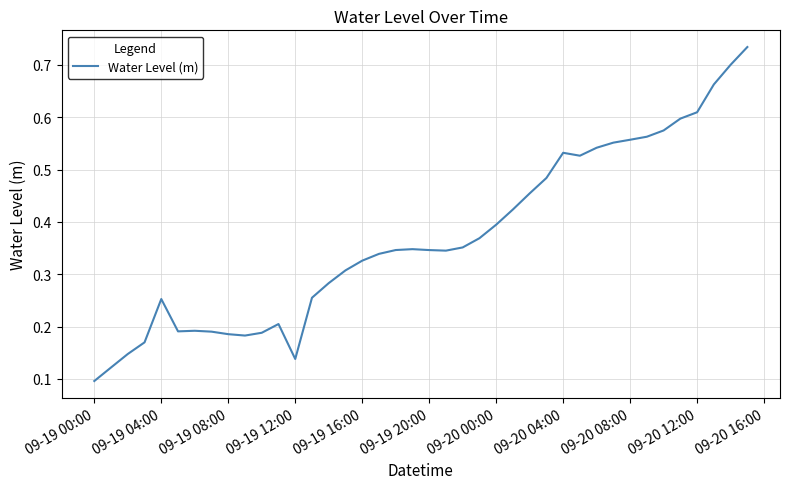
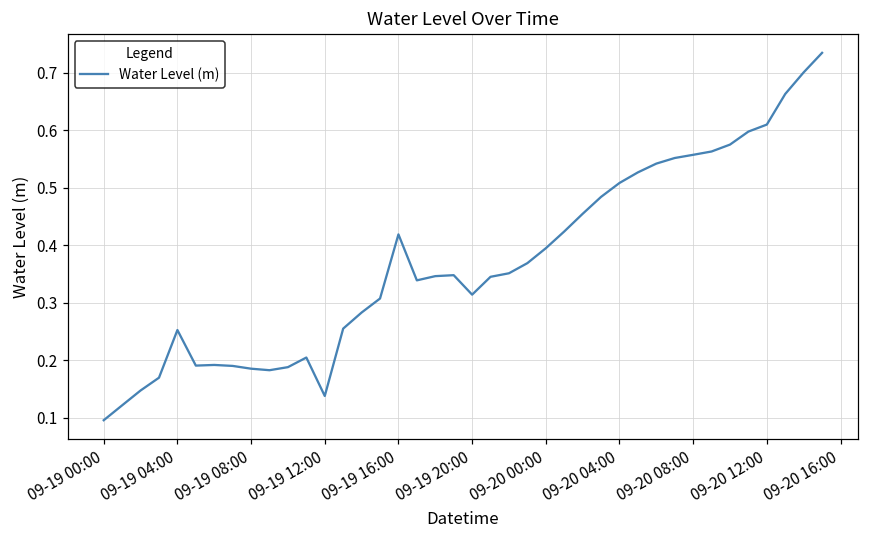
  {
    "09-19 00:00": 0.10,
    "09-19 04:00": 0.25,
    "09-19 08:00": 0.19,
    "09-19 12:00": 0.14,
-   "09-19 16:00": 0.33,
-   "09-19 20:00": 0.35,
+   "09-19 16:00": 0.42,
+   "09-19 20:00": 0.31,
    "09-20 00:00": 0.39,
-   "09-20 04:00": 0.53,
+   "09-20 04:00": 0.51,
    "09-20 08:00": 0.56,
    "09-20 12:00": 0.61
  }
